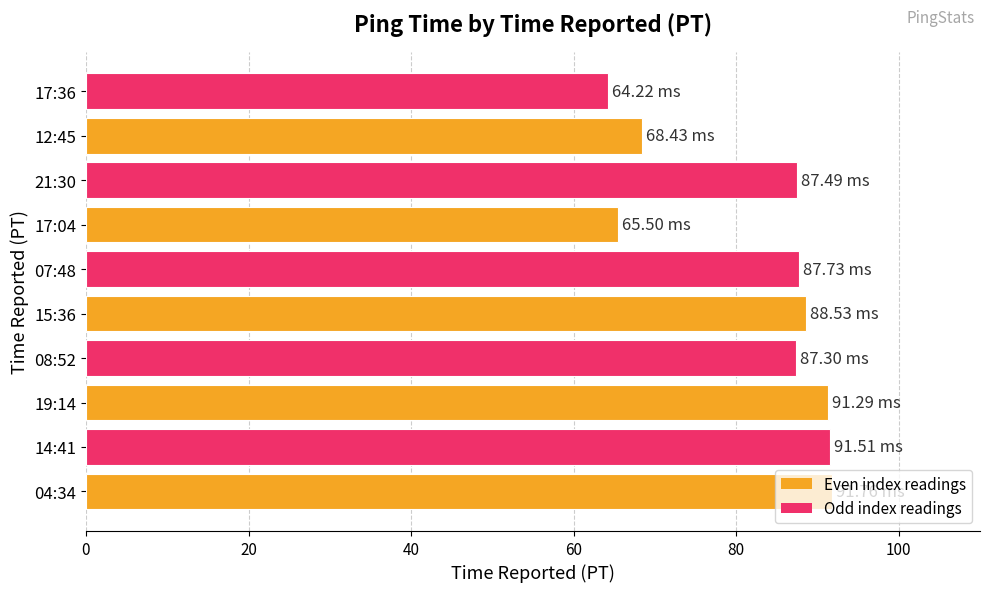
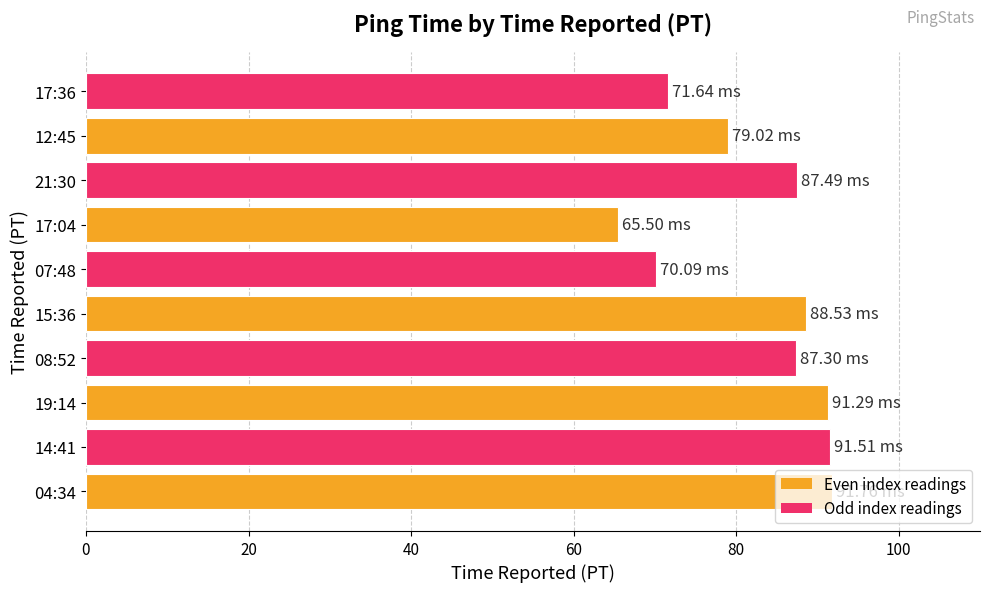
  {
-   "17:36": 64.22,
-   "12:45": 68.43,
+   "17:36": 71.64,
+   "12:45": 79.02,
    "21:30": 87.49,
    "17:04": 65.50,
-   "07:48": 87.73,
+   "07:48": 70.09,
    "15:36": 88.53,
    "08:52": 87.30,
    "19:14": 91.29,
    "14:41": 91.51
  }
